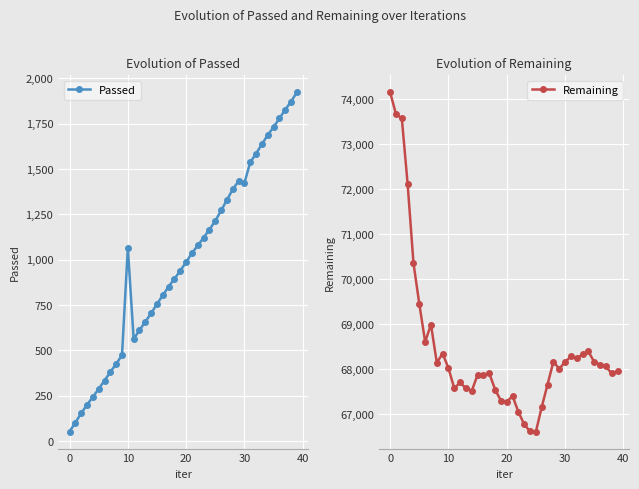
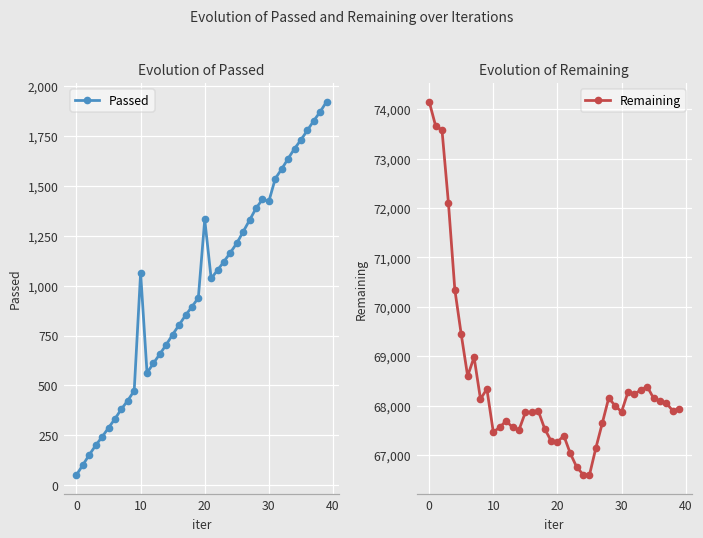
  {
    "Evolution of Passed": {
      "0": "50",
      "10": "1,070",
-     "20": "990",
+     "20": "1,330",
      "30": "1,420"
    },
    "Evolution of Remaining": {
      "0": "74,200",
-     "10": "68,000",
+     "10": "67,500",
      "20": "67,300",
-     "30": "68,200"
+     "30": "67,900"
    }
  }
